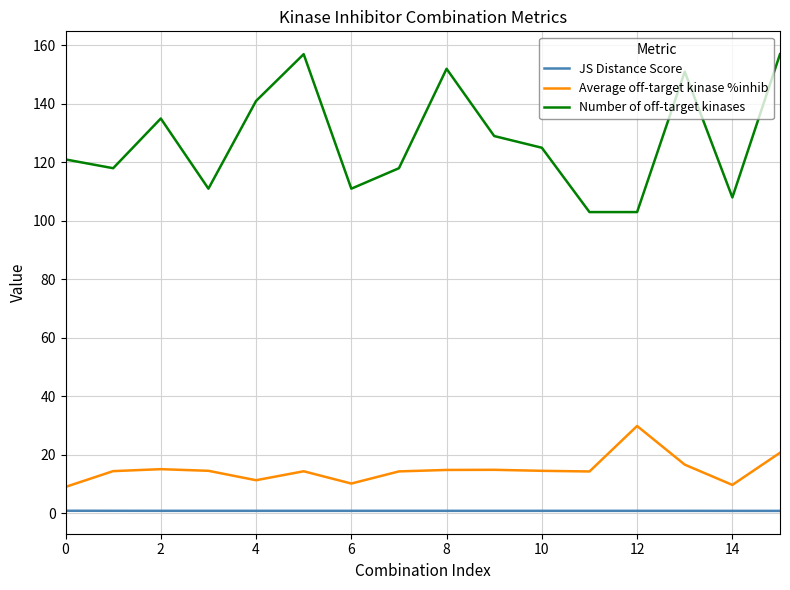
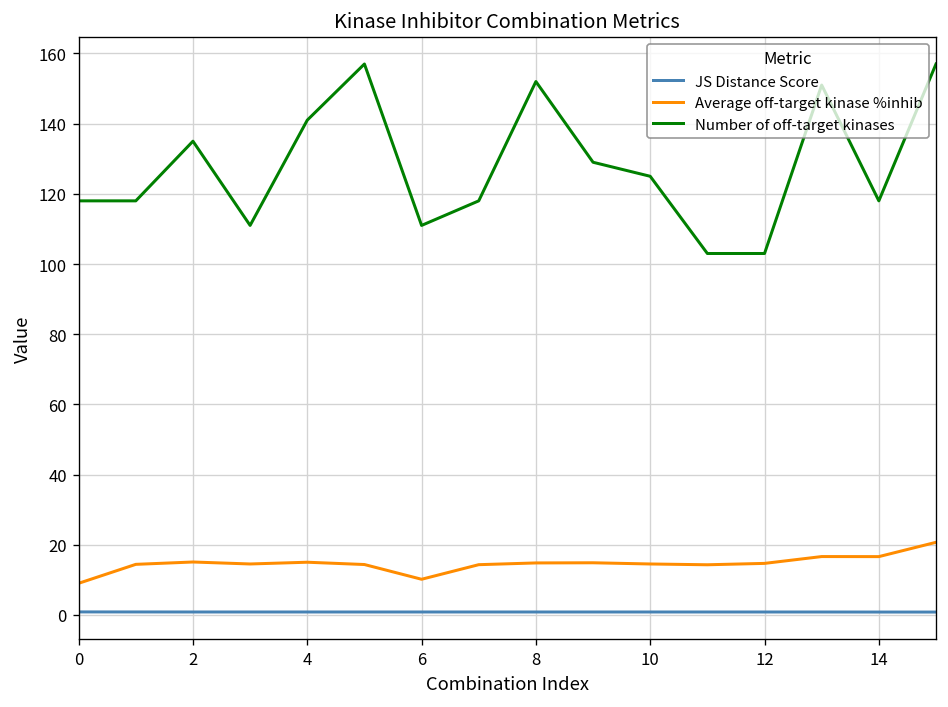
  {
    "JS Distance Score": {
      "0": 1,
      "2": 1,
      "4": 1,
      "6": 1,
      "8": 1,
      "10": 1,
      "12": 1,
      "14": 1
    },
    "Average off-target kinase %inhib": {
      "0": 9,
      "2": 15,
-     "4": 11,
+     "4": 15,
      "6": 10,
      "8": 15,
      "10": 15,
-     "12": 30,
-     "14": 10
+     "12": 15,
+     "14": 17
    },
    "Number of off-target kinases": {
-     "0": 121,
+     "0": 118,
      "2": 135,
      "4": 141,
      "6": 111,
      "8": 152,
      "10": 125,
      "12": 103,
-     "14": 108
+     "14": 118
    }
  }
